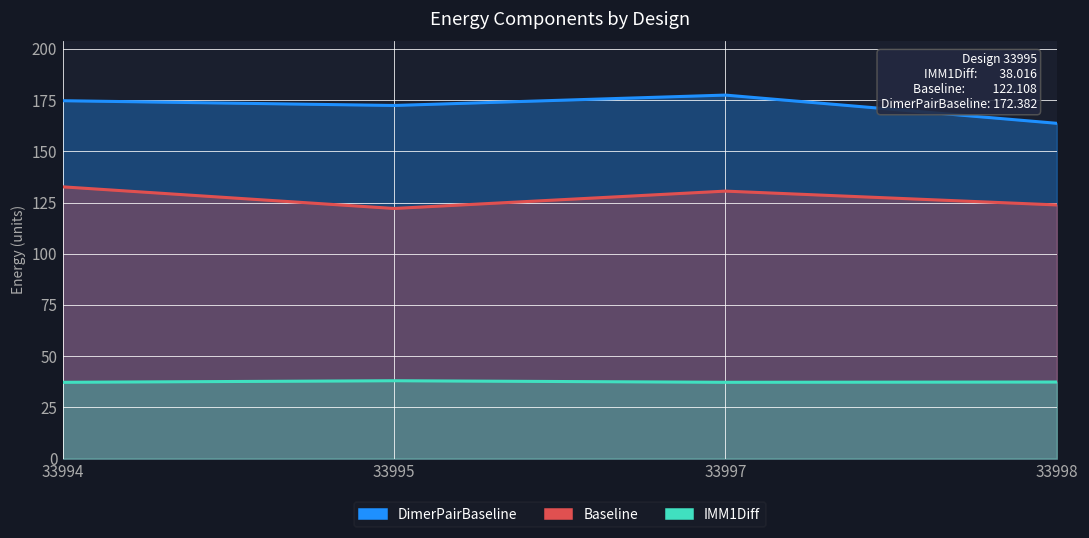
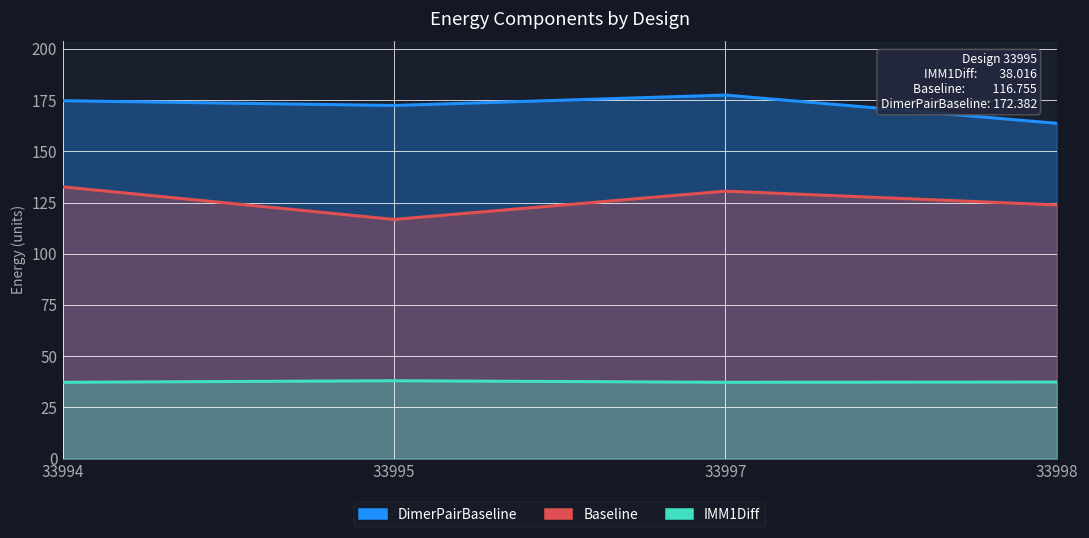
  {
    "Baseline": {
-     "33995": 122.108
+     "33995": 116.755
    }
  }
